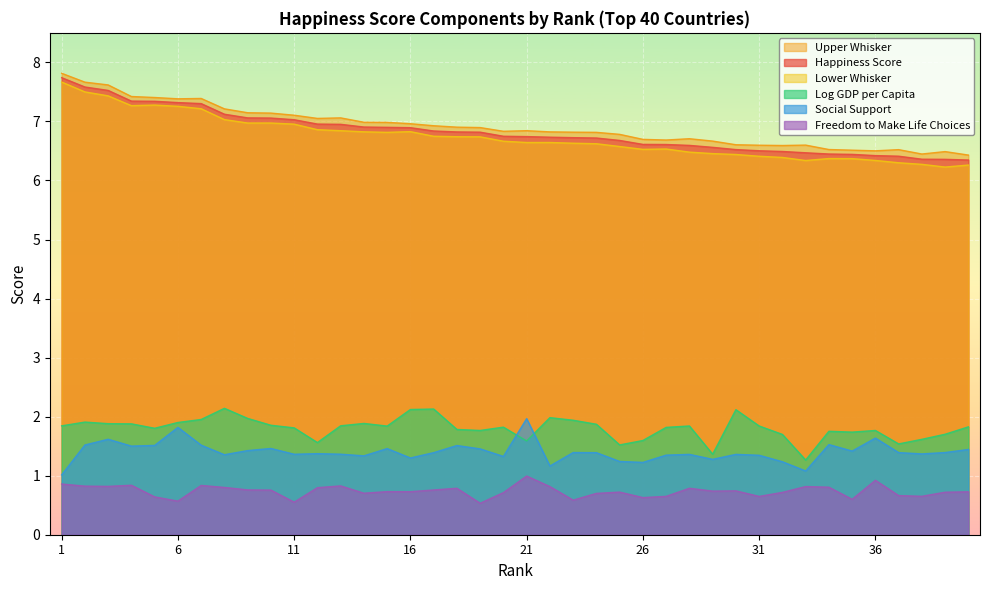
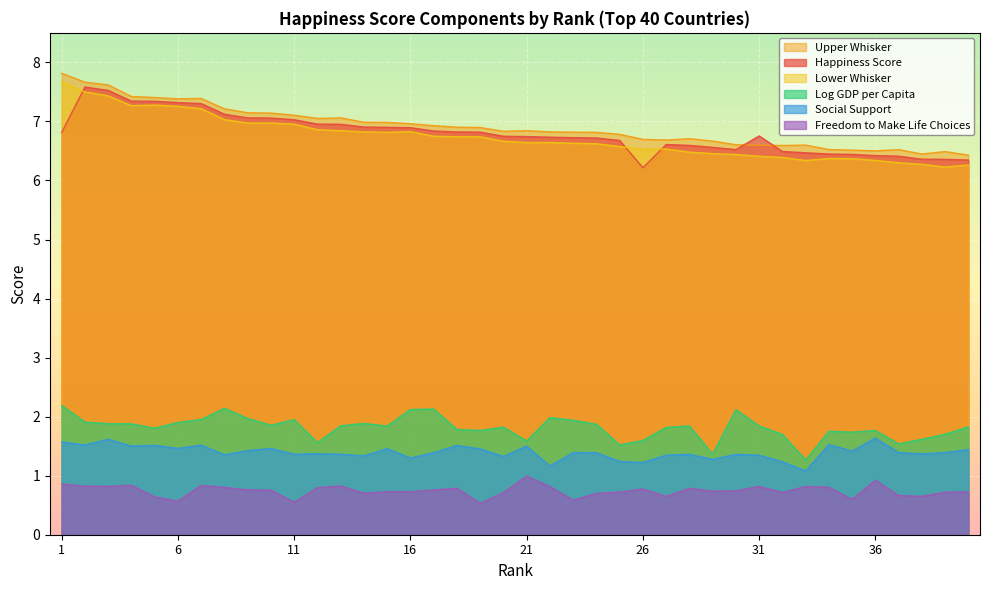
  {
    "Happiness Score": {
-     "1": 7.7,
+     "1": 6.8,
      "6": 7.3,
      "11": 7.0,
      "16": 6.9,
      "21": 6.7,
-     "26": 6.6,
-     "31": 6.5,
+     "26": 6.2,
+     "31": 6.8,
      "36": 6.4
    },
    "Log GDP per Capita": {
-     "1": 1.8,
+     "1": 2.2,
      "6": 1.9,
-     "11": 1.8,
+     "11": 2.0,
      "16": 2.1,
      "21": 1.6,
      "26": 1.6,
      "31": 1.8,
      "36": 1.8
    },
    "Social Support": {
-     "1": 1.0,
-     "6": 1.8,
+     "1": 1.6,
+     "6": 1.5,
      "11": 1.4,
      "16": 1.3,
-     "21": 2.0,
+     "21": 1.5,
      "26": 1.2,
      "31": 1.3,
      "36": 1.6
    },
    "Freedom to Make Life Choices": {
      "1": 0.9,
      "6": 0.6,
      "11": 0.6,
      "16": 0.7,
      "21": 1.0,
-     "26": 0.6,
-     "31": 0.6,
+     "26": 0.8,
+     "31": 0.8,
      "36": 0.9
    }
  }
